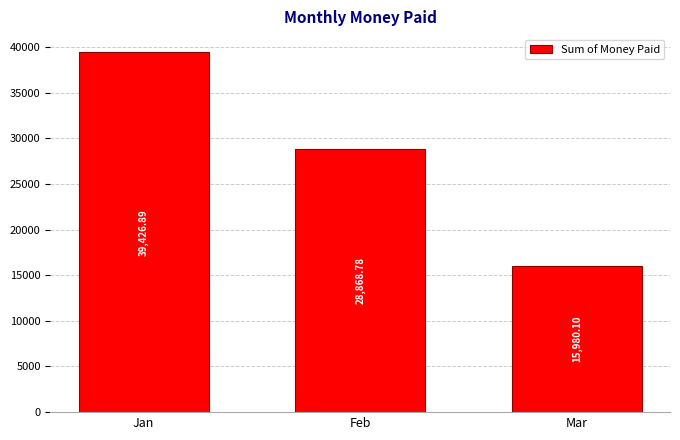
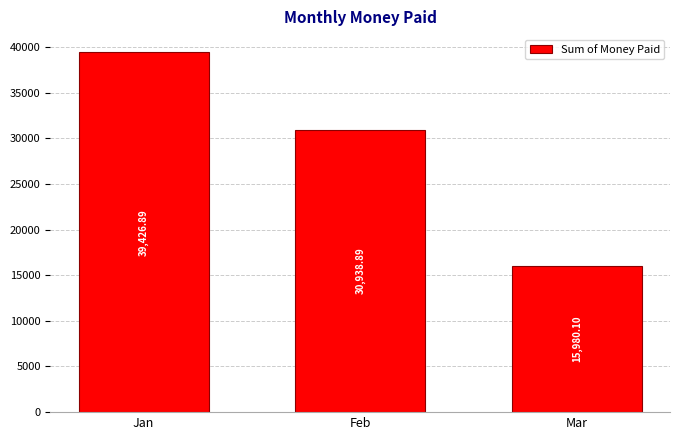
  {
    "Jan": "39,426.89",
-   "Feb": "28,868.78",
+   "Feb": "30,938.89",
    "Mar": "15,980.10"
  }
